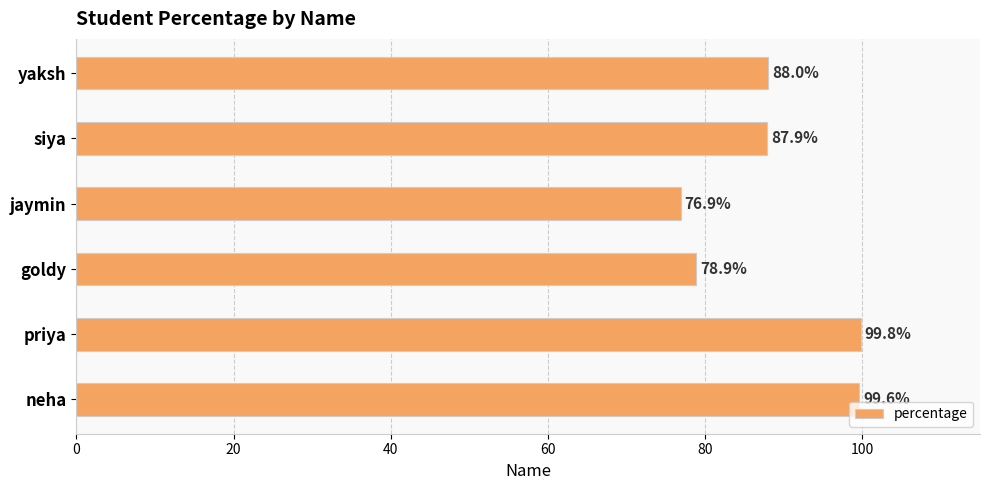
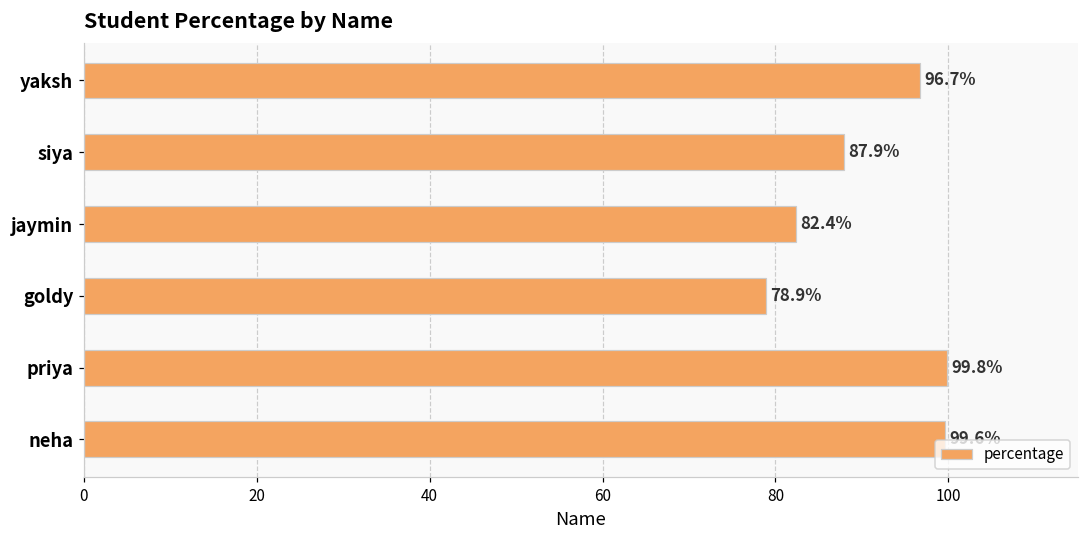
  {
-   "yaksh": "88.0%",
+   "yaksh": "96.7%",
    "siya": "87.9%",
-   "jaymin": "76.9%",
+   "jaymin": "82.4%",
    "goldy": "78.9%",
    "priya": "99.8%"
  }
